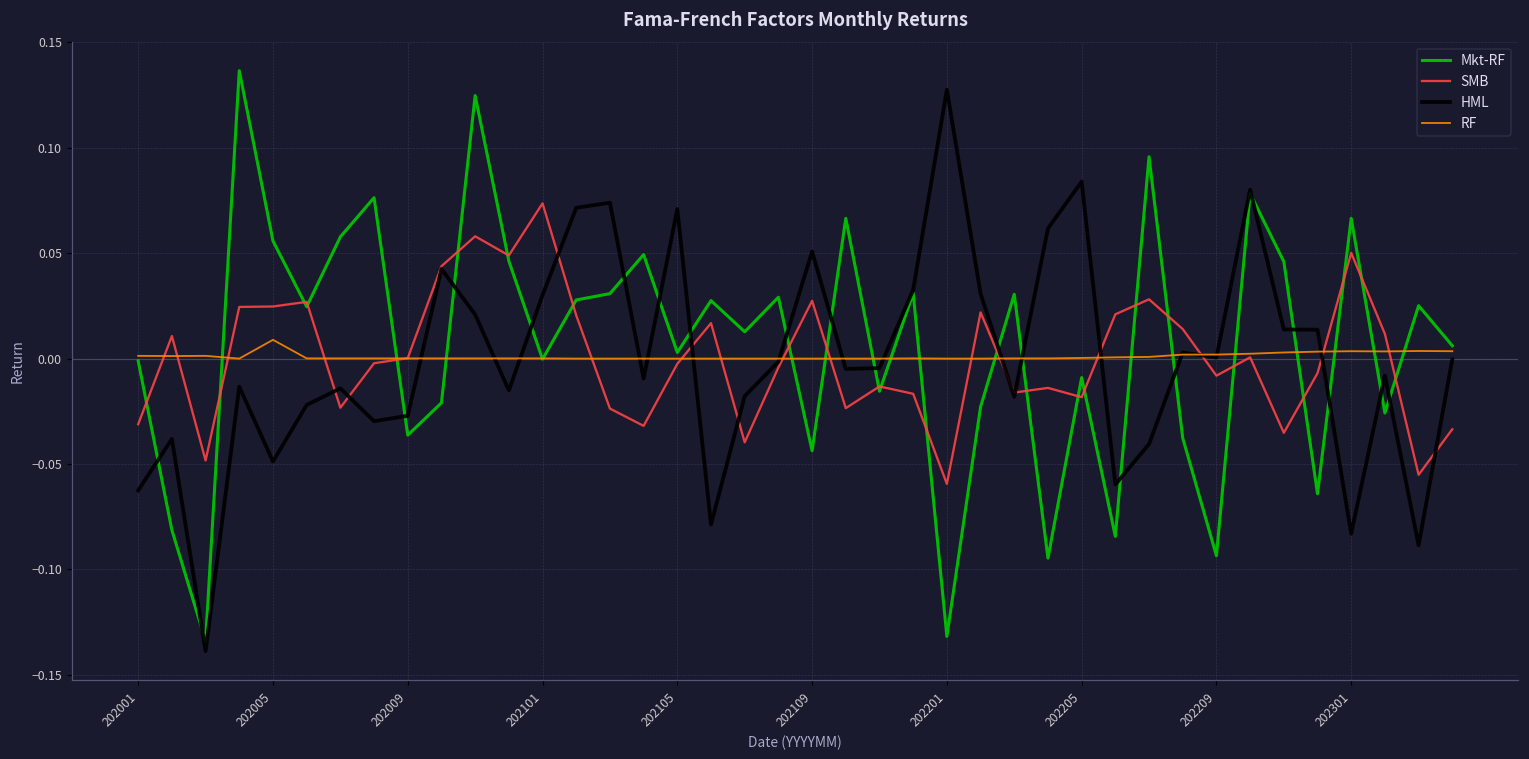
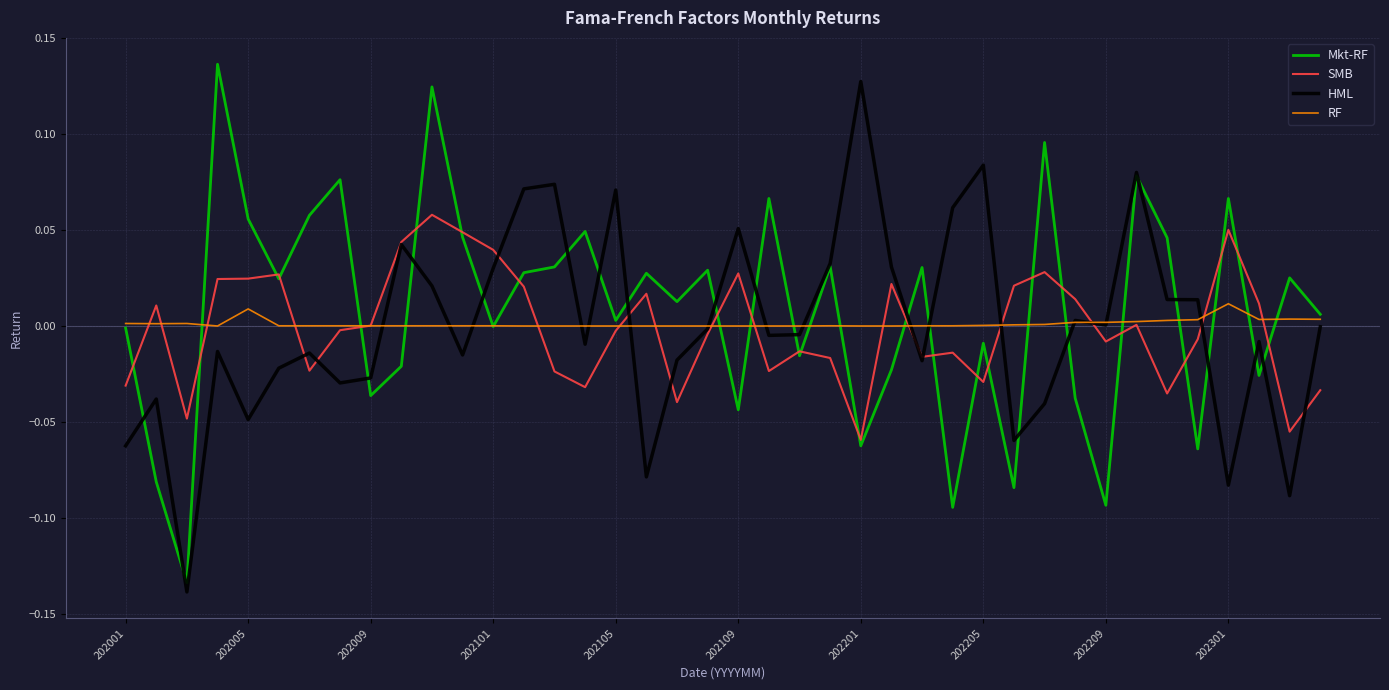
  {
    "Mkt-RF": {
      "202001": -0.001,
      "202005": 0.056,
      "202009": -0.036,
      "202105": 0.003,
      "202109": -0.044,
-     "202201": -0.132,
+     "202201": -0.063,
      "202205": -0.009,
      "202209": -0.094,
      "202301": 0.067
    },
    "SMB": {
      "202001": -0.031,
      "202005": 0.025,
-     "202101": 0.074,
+     "202101": 0.040,
      "202105": -0.003,
      "202109": 0.027,
      "202201": -0.059,
-     "202205": -0.018,
+     "202205": -0.029,
      "202209": -0.008,
      "202301": 0.050
    },
    "HML": {
      "202001": -0.063,
      "202005": -0.049,
      "202009": -0.027,
      "202101": 0.030,
      "202105": 0.071,
      "202109": 0.051,
      "202201": 0.128,
      "202205": 0.084,
      "202209": 0.001,
      "202301": -0.083
    },
    "RF": {
      "202001": 0.001,
      "202005": 0.009,
      "202105": 0.000,
      "202109": 0.000,
      "202201": 0.000,
      "202205": 0.000,
      "202209": 0.002,
-     "202301": 0.004
+     "202301": 0.012
    }
  }
